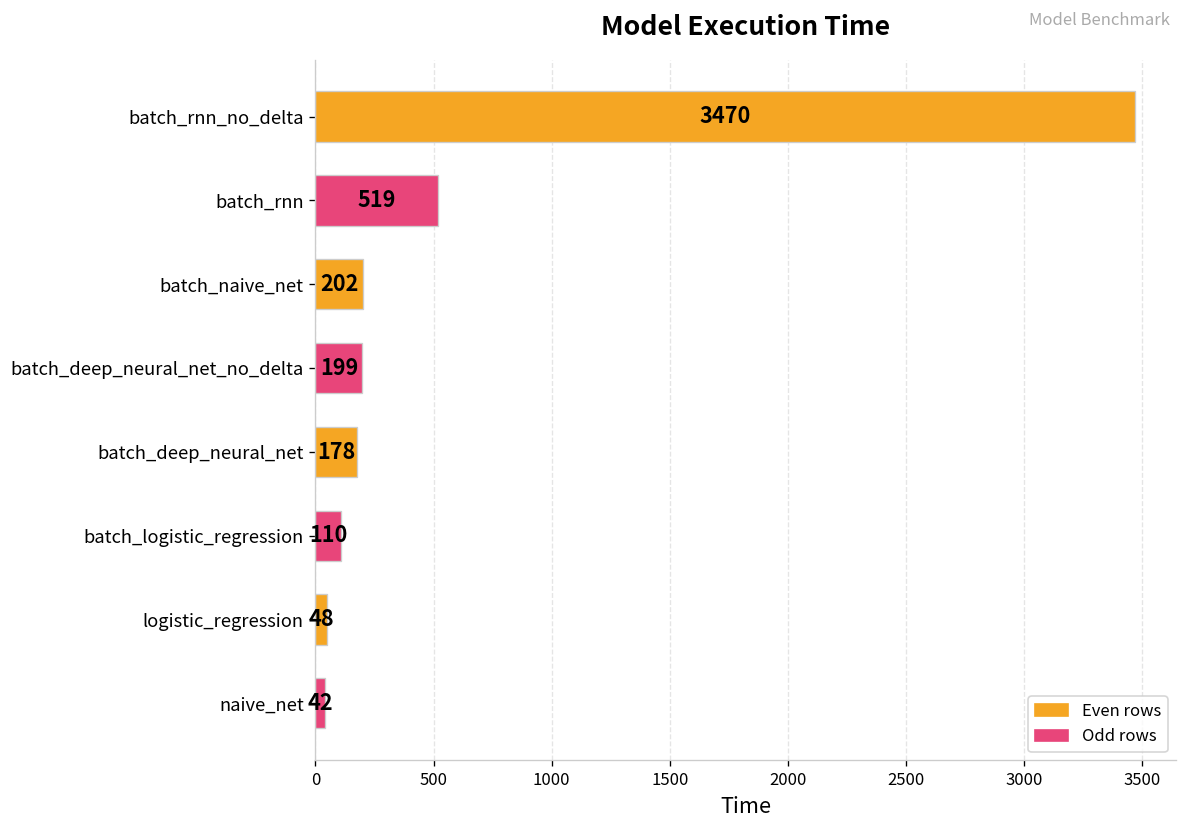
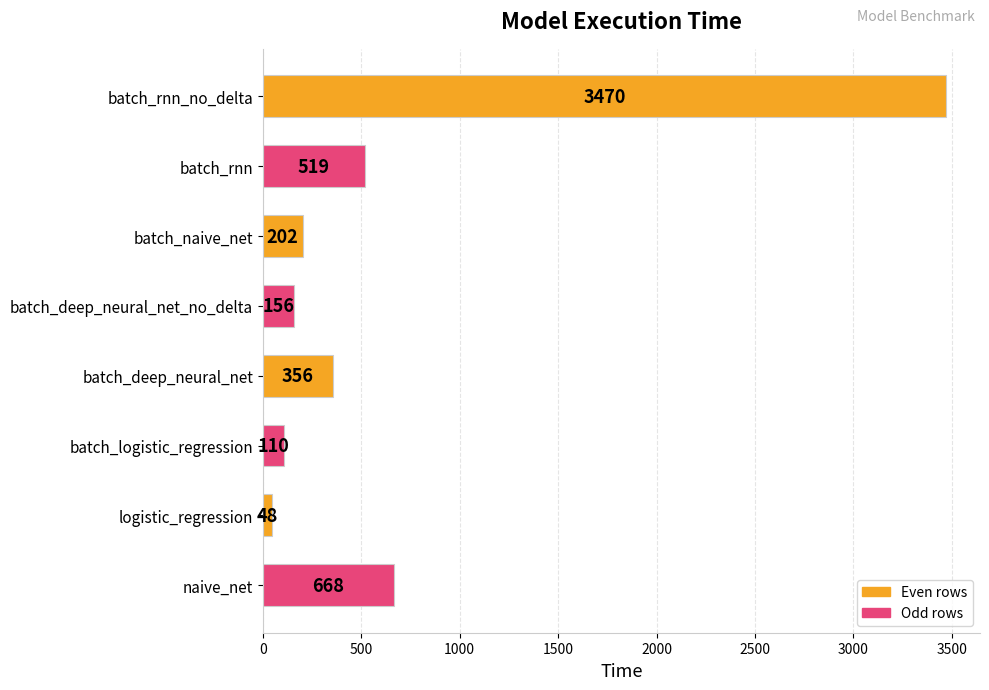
  {
    "batch_rnn_no_delta": 3470,
    "batch_rnn": 519,
    "batch_naive_net": 202,
-   "batch_deep_neural_net_no_delta": 199,
-   "batch_deep_neural_net": 178,
+   "batch_deep_neural_net_no_delta": 156,
+   "batch_deep_neural_net": 356,
    "batch_logistic_regression": 110,
    "logistic_regression": 48,
-   "naive_net": 42
+   "naive_net": 668
  }
